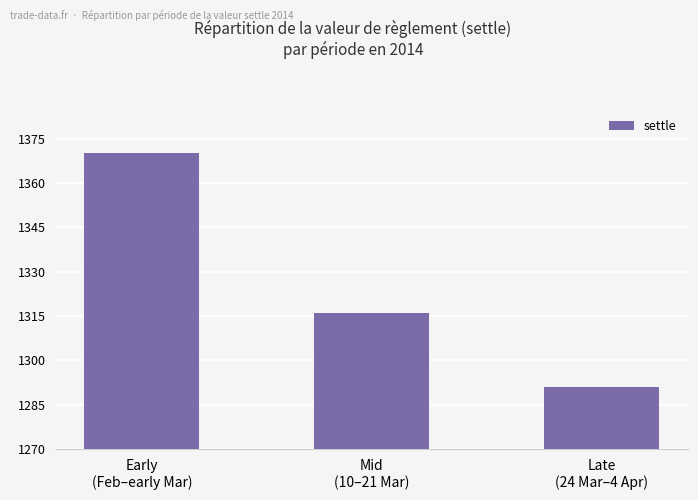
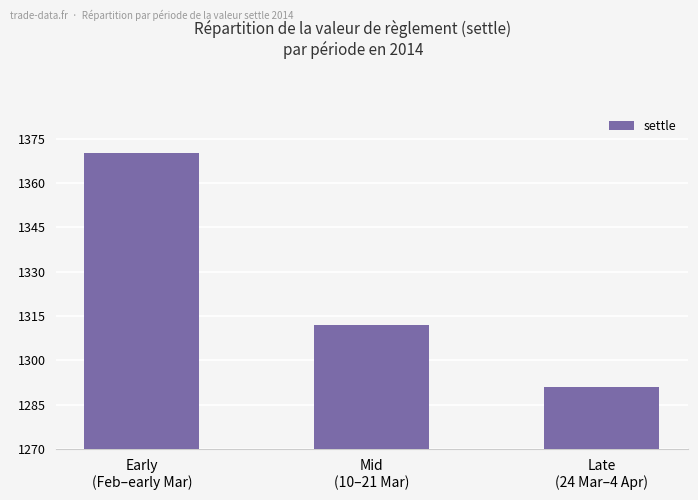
  {
    "Early (Feb–early Mar)": 1370,
-   "Mid (10–21 Mar)": 1316,
+   "Mid (10–21 Mar)": 1312,
    "Late (24 Mar–4 Apr)": 1291
  }
